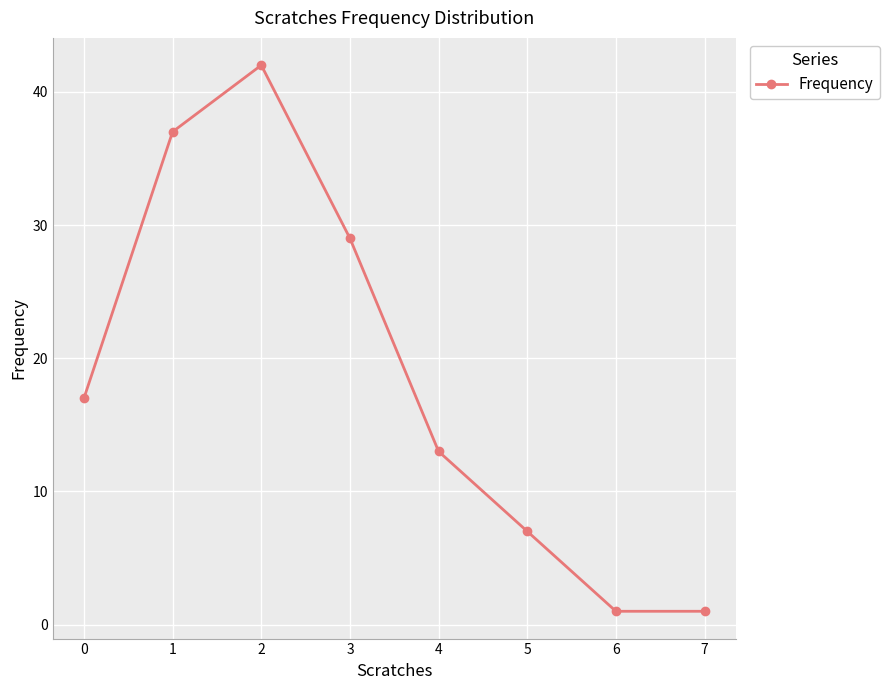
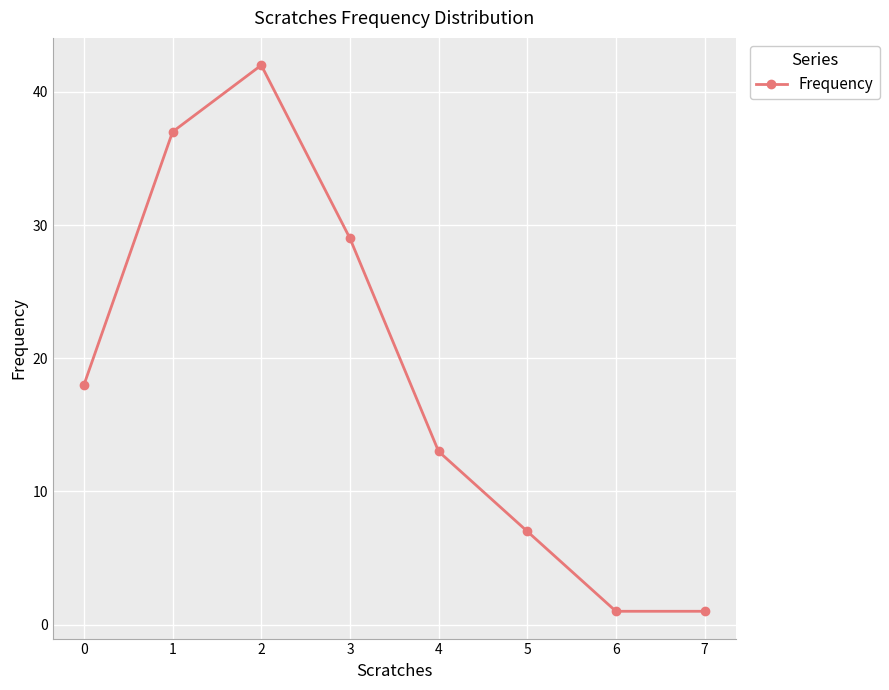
  {
-   "0": 17,
+   "0": 18,
    "1": 37,
    "2": 42,
    "3": 29,
    "4": 13,
    "5": 7,
    "6": 1,
    "7": 1
  }
